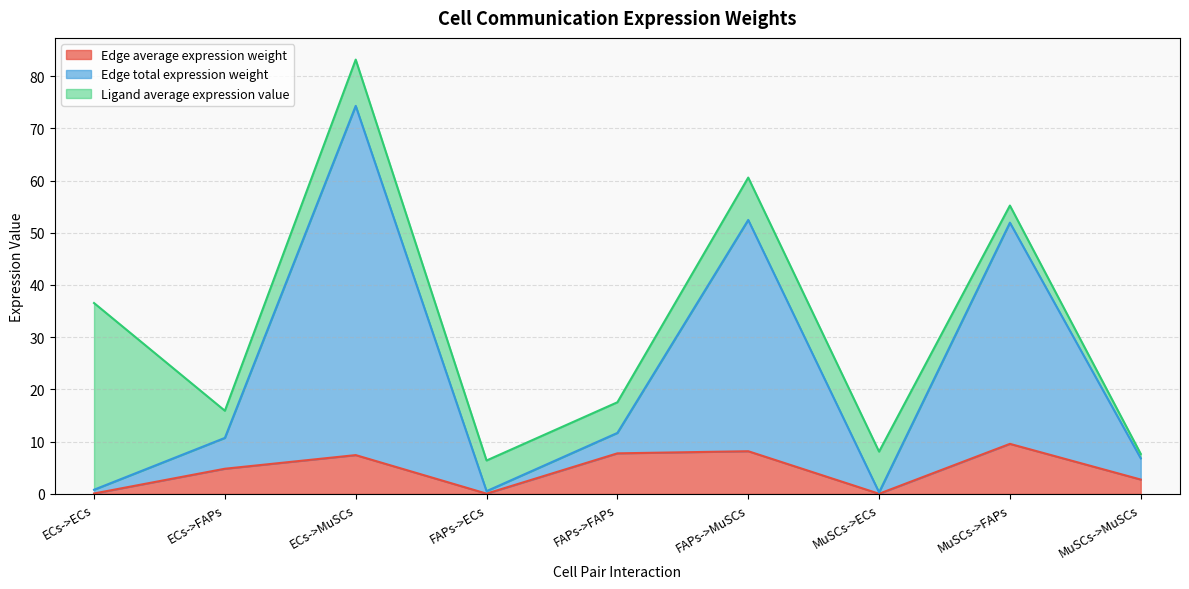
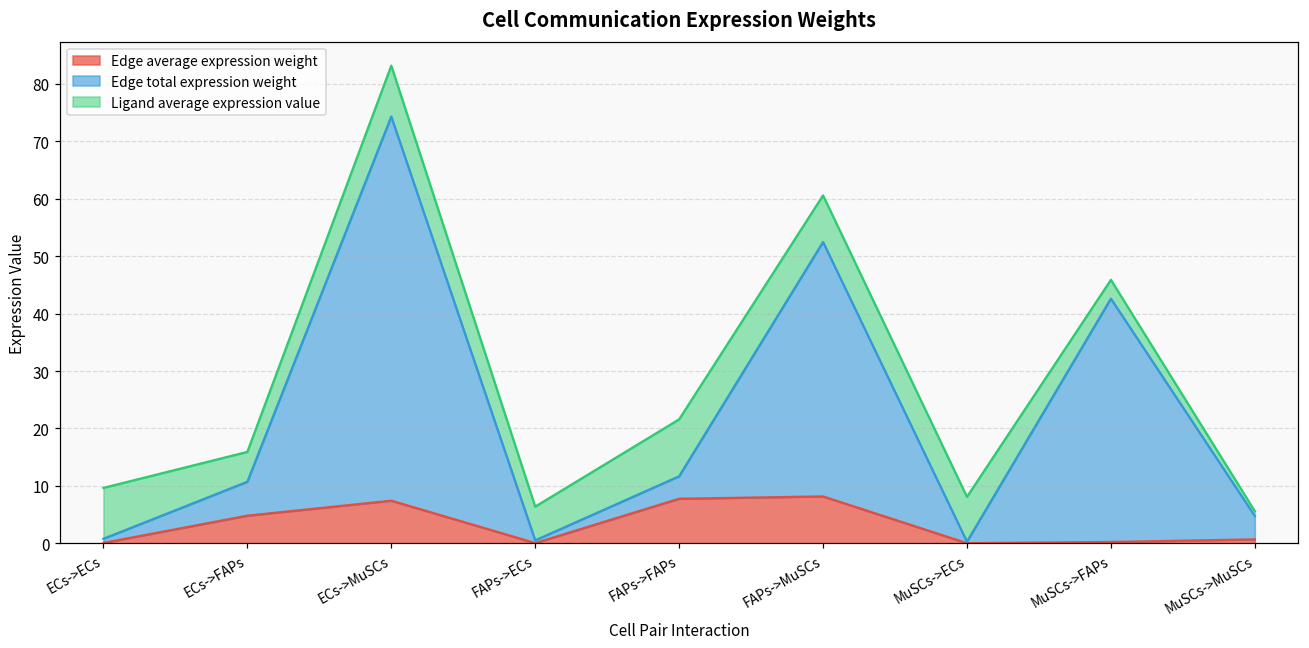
  {
    "Edge average expression weight": {
      "ECs->ECs": 0,
      "ECs->FAPs": 5,
      "ECs->MuSCs": 7,
      "FAPs->FAPs": 8,
      "FAPs->MuSCs": 8,
-     "MuSCs->FAPs": 10,
-     "MuSCs->MuSCs": 3
+     "MuSCs->FAPs": 0,
+     "MuSCs->MuSCs": 1
    },
    "Edge total expression weight": {
      "ECs->ECs": 1,
      "ECs->FAPs": 6,
      "ECs->MuSCs": 67,
      "FAPs->FAPs": 4,
      "FAPs->MuSCs": 44,
      "MuSCs->FAPs": 42,
      "MuSCs->MuSCs": 4
    },
    "Ligand average expression value": {
-     "ECs->ECs": 36,
+     "ECs->ECs": 9,
      "ECs->FAPs": 5,
      "ECs->MuSCs": 9,
      "FAPs->ECs": 6,
-     "FAPs->FAPs": 6,
+     "FAPs->FAPs": 10,
      "FAPs->MuSCs": 8,
      "MuSCs->ECs": 8,
      "MuSCs->FAPs": 3,
      "MuSCs->MuSCs": 1
    }
  }
